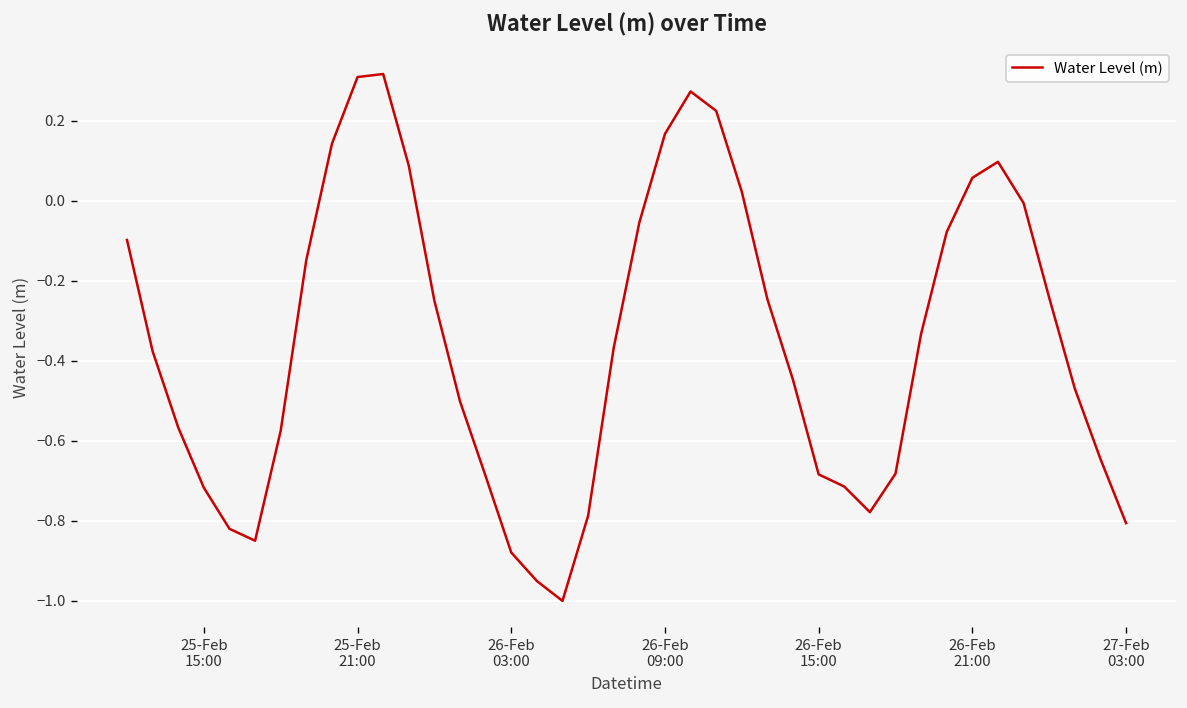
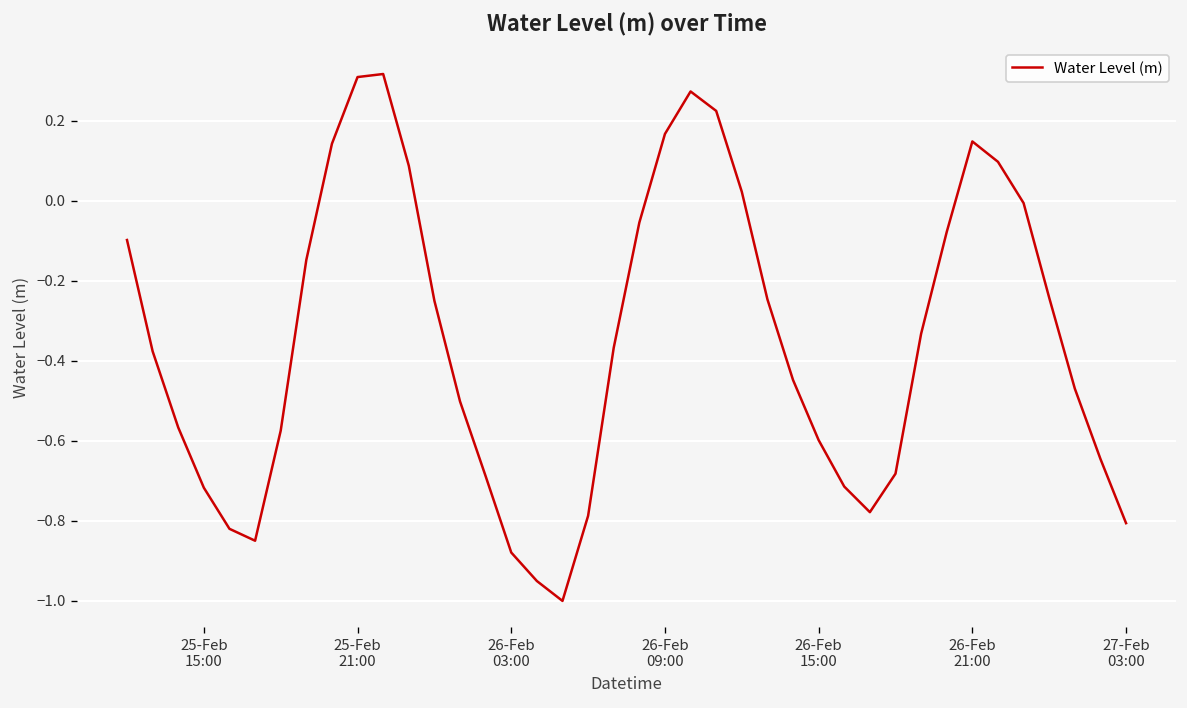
  {
    "25-Feb 15:00": -0.72,
    "25-Feb 21:00": 0.31,
    "26-Feb 03:00": -0.88,
    "26-Feb 09:00": 0.17,
-   "26-Feb 15:00": -0.68,
-   "26-Feb 21:00": 0.06,
+   "26-Feb 15:00": -0.60,
+   "26-Feb 21:00": 0.15,
    "27-Feb 03:00": -0.81
  }
